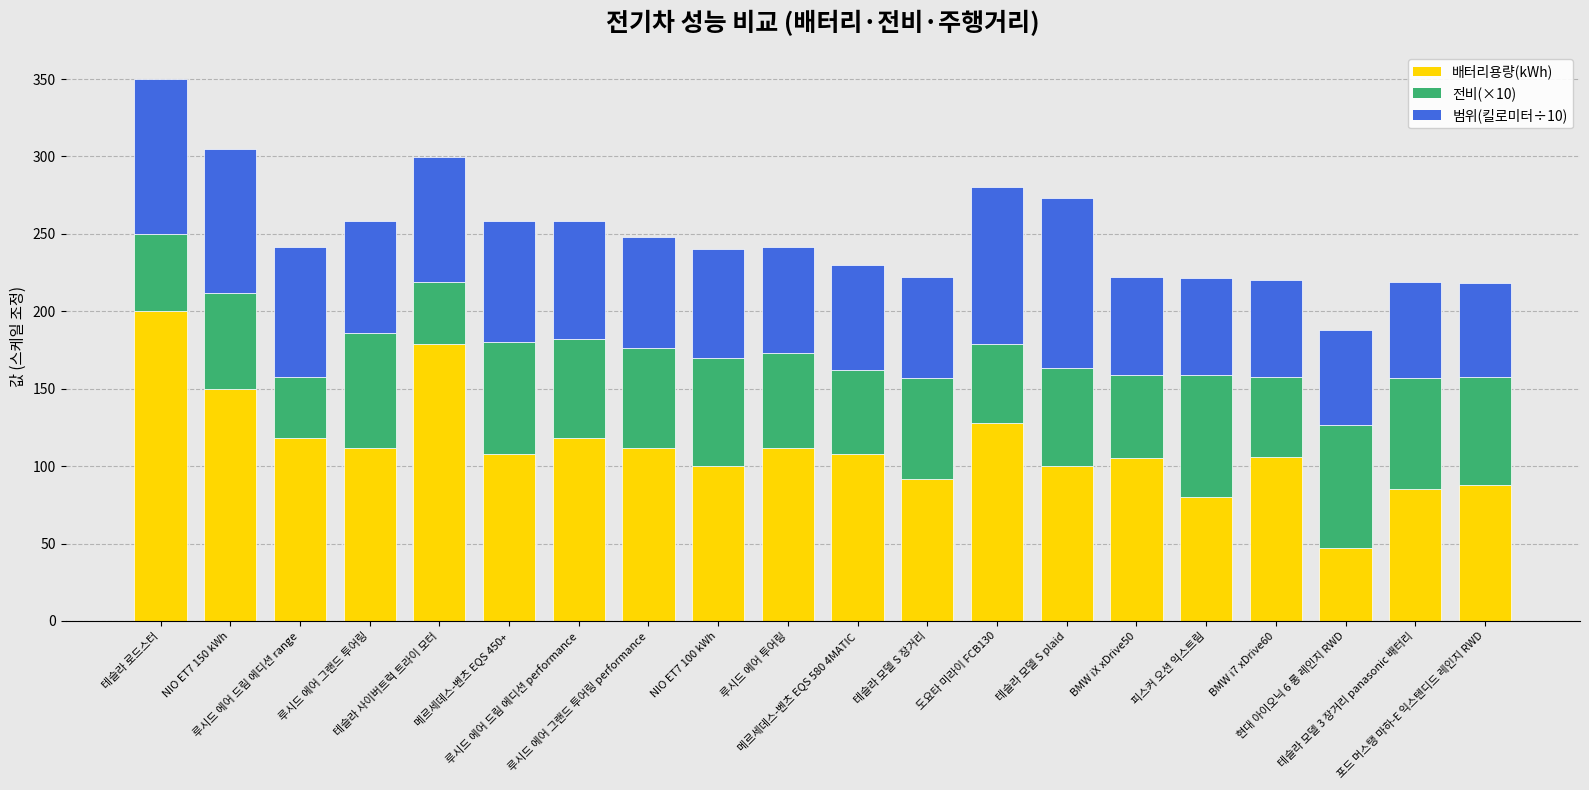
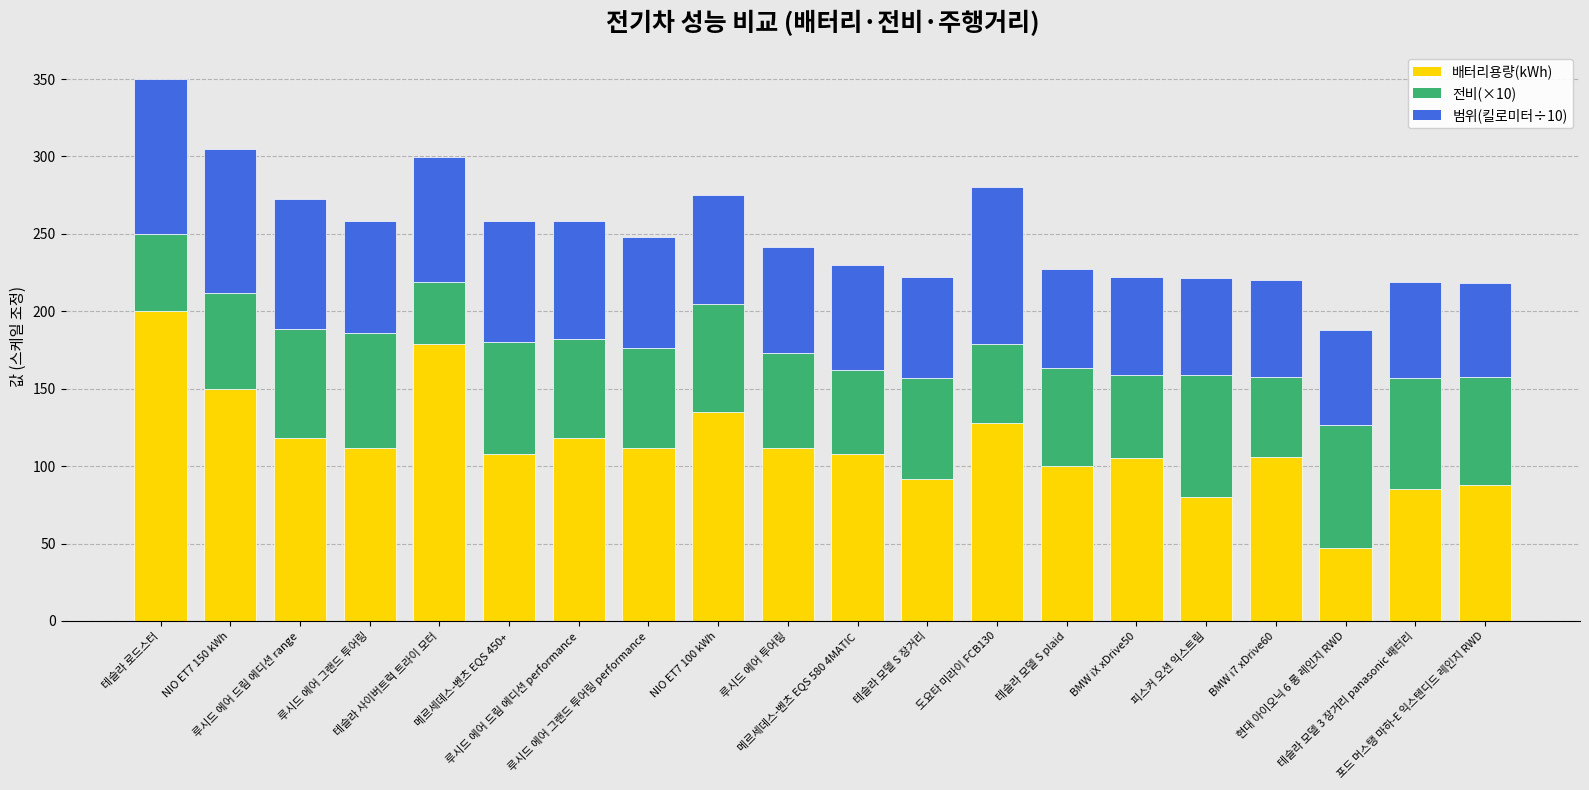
  {
    "배터리용량(kWh)": {
      "테슬라 로드스터": 200,
      "NIO ET7 150 kWh": 150,
      "루시드 에어 드림 에디션 range": 118,
      "루시드 에어 그랜드 투어링": 112,
      "테슬라 사이버트럭 트라이 모터": 179,
      "메르세데스-벤츠 EQS 450+": 108,
      "루시드 에어 드림 에디션 performance": 118,
      "루시드 에어 그랜드 투어링 performance": 112,
-     "NIO ET7 100 kWh": 100,
+     "NIO ET7 100 kWh": 135,
      "루시드 에어 투어링": 112,
      "메르세데스-벤츠 EQS 580 4MATIC": 108,
      "테슬라 모델 S 장거리": 92,
      "도요타 미라이 FCB130": 128,
      "테슬라 모델 S plaid": 100,
      "BMW iX xDrive50": 105,
      "피스커 오션 익스트림": 80,
      "BMW i7 xDrive60": 106,
      "현대 아이오닉 6 롱 레인지 RWD": 47,
      "테슬라 모델 3 장거리 panasonic 배터리": 85,
      "포드 머스탱 마하-E 익스텐디드 레인지 RWD": 88
    },
    "전비(×10)": {
      "테슬라 로드스터": 50,
      "NIO ET7 150 kWh": 62,
-     "루시드 에어 드림 에디션 range": 40,
+     "루시드 에어 드림 에디션 range": 71,
      "루시드 에어 그랜드 투어링": 74,
      "테슬라 사이버트럭 트라이 모터": 40,
      "메르세데스-벤츠 EQS 450+": 72,
      "루시드 에어 드림 에디션 performance": 64,
      "루시드 에어 그랜드 투어링 performance": 64,
      "NIO ET7 100 kWh": 70,
      "루시드 에어 투어링": 61,
      "메르세데스-벤츠 EQS 580 4MATIC": 54,
      "테슬라 모델 S 장거리": 65,
      "도요타 미라이 FCB130": 51,
      "테슬라 모델 S plaid": 64,
      "BMW iX xDrive50": 53,
      "피스커 오션 익스트림": 79,
      "BMW i7 xDrive60": 52,
      "현대 아이오닉 6 롱 레인지 RWD": 79,
      "테슬라 모델 3 장거리 panasonic 배터리": 72,
      "포드 머스탱 마하-E 익스텐디드 레인지 RWD": 69
    },
    "범위(킬로미터÷10)": {
      "테슬라 로드스터": 100,
      "NIO ET7 150 kWh": 93,
      "루시드 에어 드림 에디션 range": 84,
      "루시드 에어 그랜드 투어링": 72,
      "테슬라 사이버트럭 트라이 모터": 81,
      "메르세데스-벤츠 EQS 450+": 78,
      "루시드 에어 드림 에디션 performance": 76,
      "루시드 에어 그랜드 투어링 performance": 72,
      "NIO ET7 100 kWh": 70,
      "루시드 에어 투어링": 68,
      "메르세데스-벤츠 EQS 580 4MATIC": 68,
      "테슬라 모델 S 장거리": 65,
      "도요타 미라이 FCB130": 101,
-     "테슬라 모델 S plaid": 110,
+     "테슬라 모델 S plaid": 64,
      "BMW iX xDrive50": 63,
      "피스커 오션 익스트림": 63,
      "BMW i7 xDrive60": 63,
      "현대 아이오닉 6 롱 레인지 RWD": 61,
      "테슬라 모델 3 장거리 panasonic 배터리": 61,
      "포드 머스탱 마하-E 익스텐디드 레인지 RWD": 61
    }
  }
